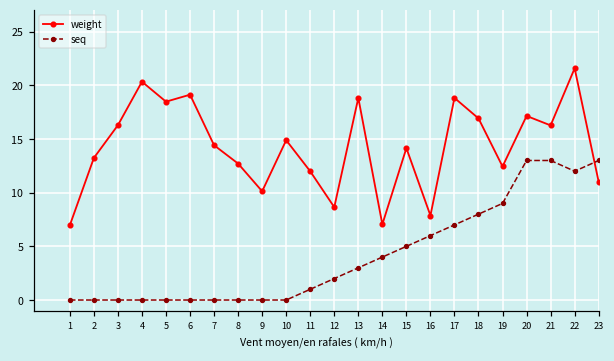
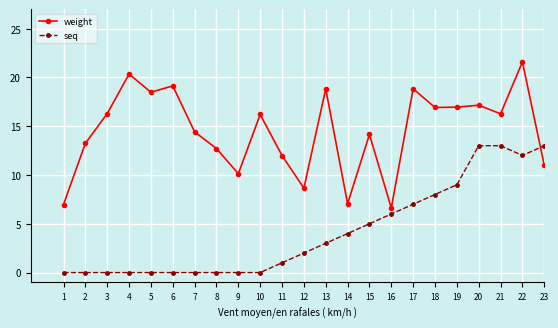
  {
    "weight": {
      "1": 7,
      "2": 13,
      "3": 16,
      "4": 20,
      "5": 18,
      "6": 19,
      "7": 14,
      "8": 13,
      "9": 10,
-     "10": 15,
+     "10": 16,
      "11": 12,
      "12": 9,
      "13": 19,
      "14": 7,
      "15": 14,
-     "16": 8,
+     "16": 7,
      "17": 19,
      "18": 17,
-     "19": 12,
+     "19": 17,
      "20": 17,
      "21": 16,
      "22": 22,
      "23": 11
    },
    "seq": {
      "1": 0,
      "2": 0,
      "3": 0,
      "4": 0,
      "5": 0,
      "6": 0,
      "7": 0,
      "8": 0,
      "9": 0,
      "10": 0,
      "11": 1,
      "12": 2,
      "13": 3,
      "14": 4,
      "15": 5,
      "16": 6,
      "17": 7,
      "18": 8,
      "19": 9,
      "20": 13,
      "21": 13,
      "22": 12,
      "23": 13
    }
  }
